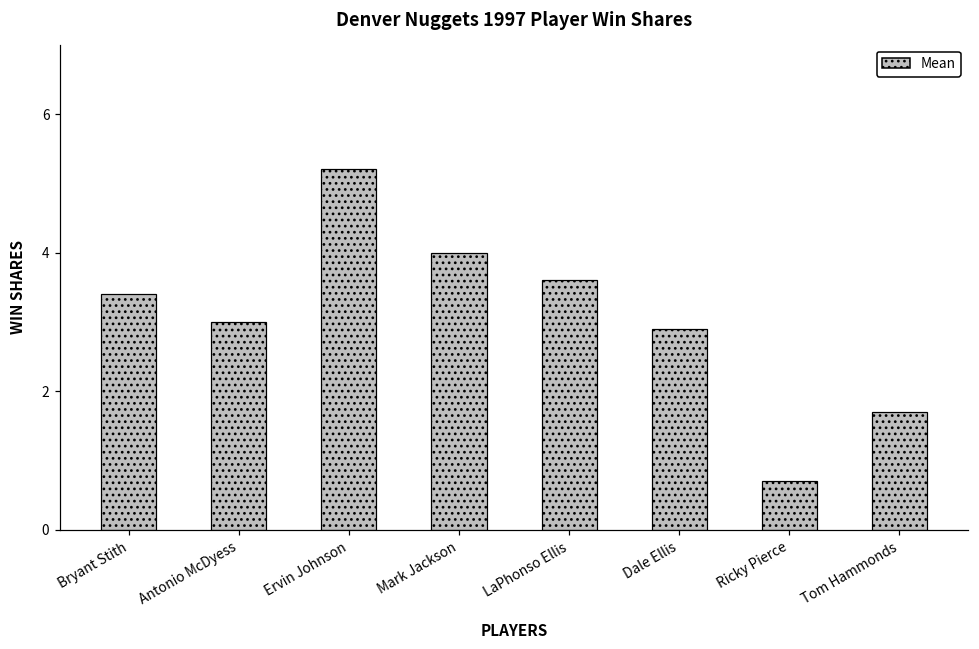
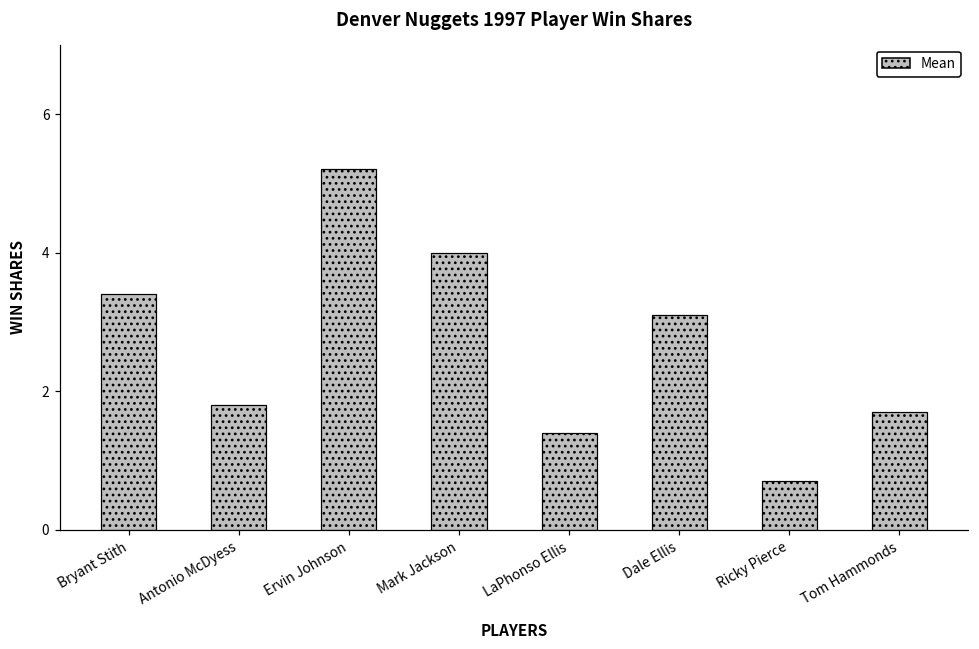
  {
    "Bryant Stith": 3.4,
-   "Antonio McDyess": 3.0,
+   "Antonio McDyess": 1.8,
    "Ervin Johnson": 5.2,
    "Mark Jackson": 4.0,
-   "LaPhonso Ellis": 3.6,
-   "Dale Ellis": 2.9,
+   "LaPhonso Ellis": 1.4,
+   "Dale Ellis": 3.1,
    "Ricky Pierce": 0.7,
    "Tom Hammonds": 1.7
  }
